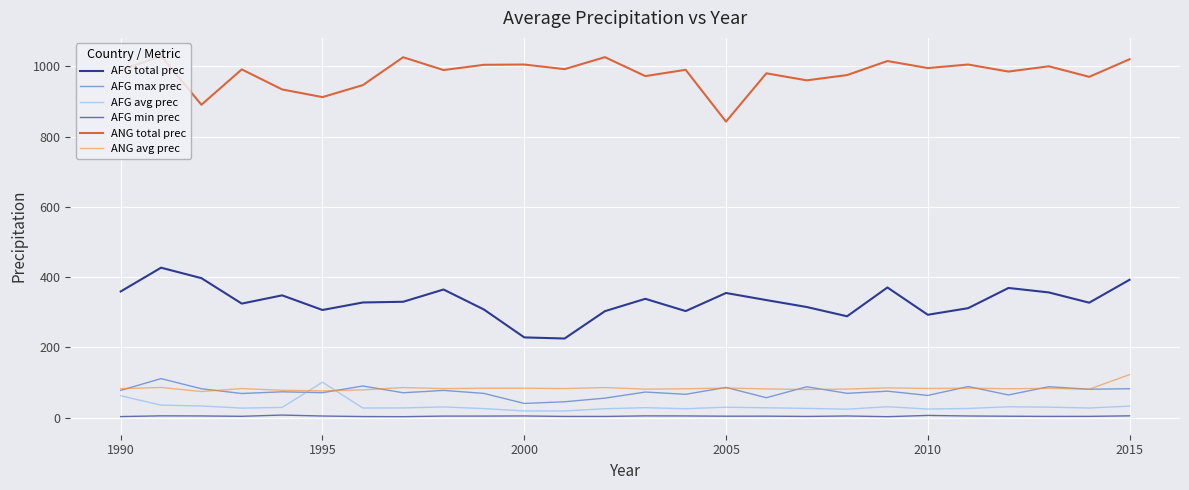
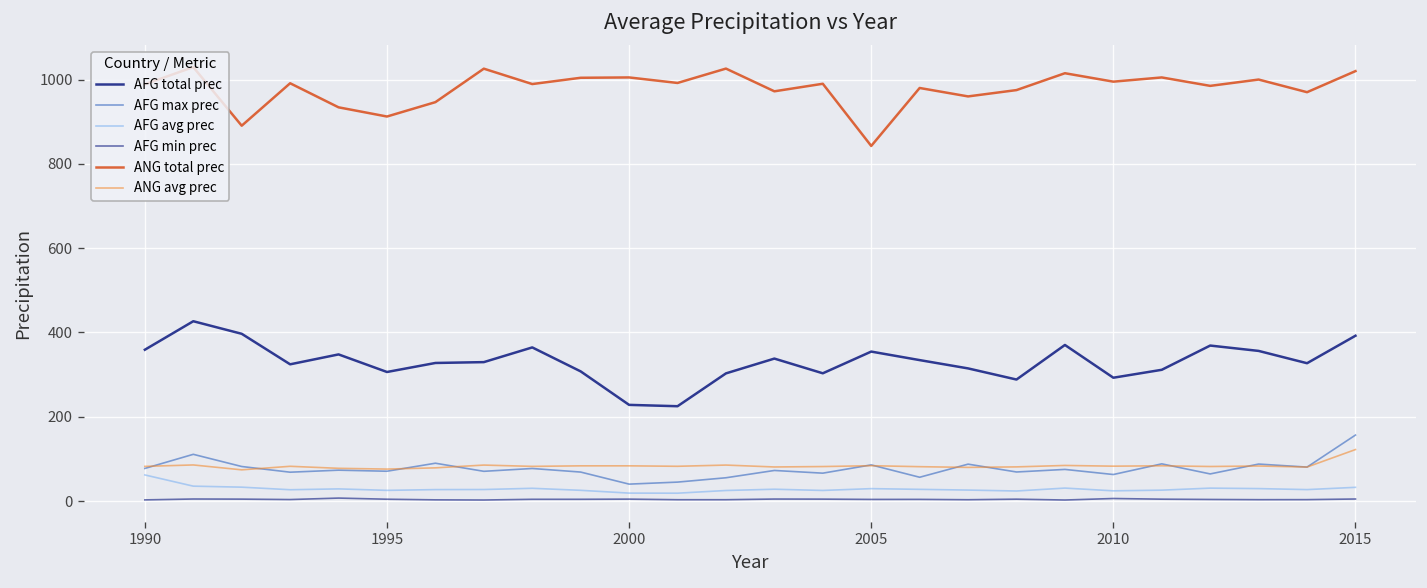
  {
    "AFG max prec": {
      "2000": 40,
      "2010": 60,
-     "2015": 80
+     "2015": 160
    },
    "AFG avg prec": {
      "1990": 60,
-     "1995": 100,
+     "1995": 30,
      "2000": 20,
      "2005": 30,
      "2010": 20,
      "2015": 30
    },
    "ANG total prec": {
      "1995": 910,
      "2000": 1010,
      "2005": 840,
      "2010": 1000,
      "2015": 1020
    },
    "ANG avg prec": {
      "2000": 80,
      "2010": 80,
      "2015": 120
    }
  }
